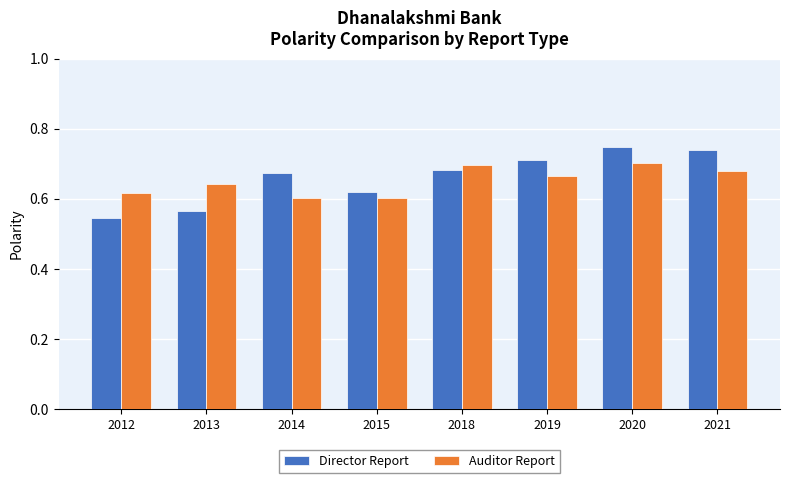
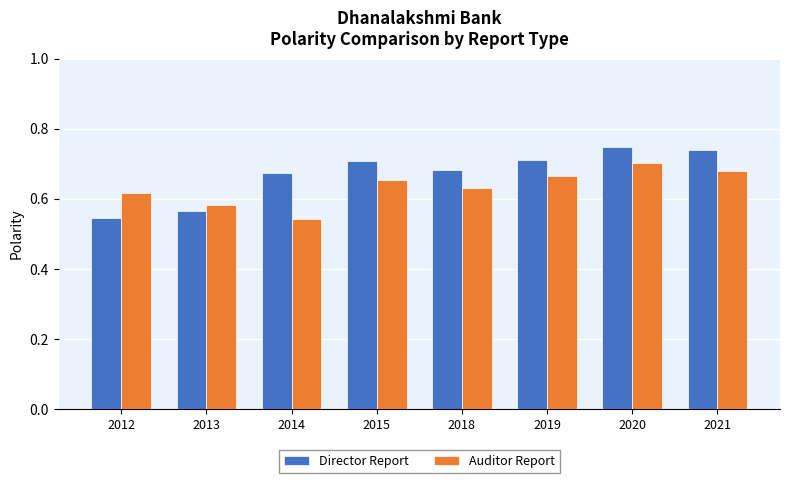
  {
    "Director Report": {
      "2012": 0.54,
      "2013": 0.57,
      "2014": 0.68,
-     "2015": 0.62,
+     "2015": 0.71,
      "2018": 0.68,
      "2019": 0.71,
      "2020": 0.75,
      "2021": 0.74
    },
    "Auditor Report": {
      "2012": 0.62,
-     "2013": 0.64,
-     "2014": 0.60,
-     "2015": 0.60,
-     "2018": 0.70,
+     "2013": 0.58,
+     "2014": 0.54,
+     "2015": 0.65,
+     "2018": 0.63,
      "2019": 0.66,
      "2020": 0.70,
      "2021": 0.68
    }
  }
